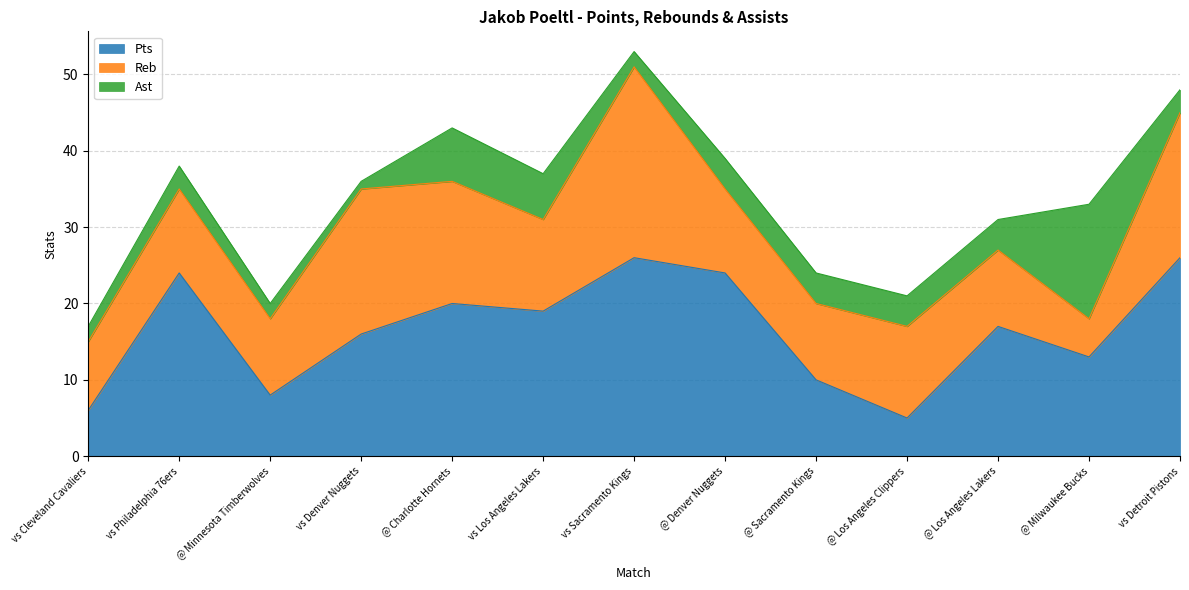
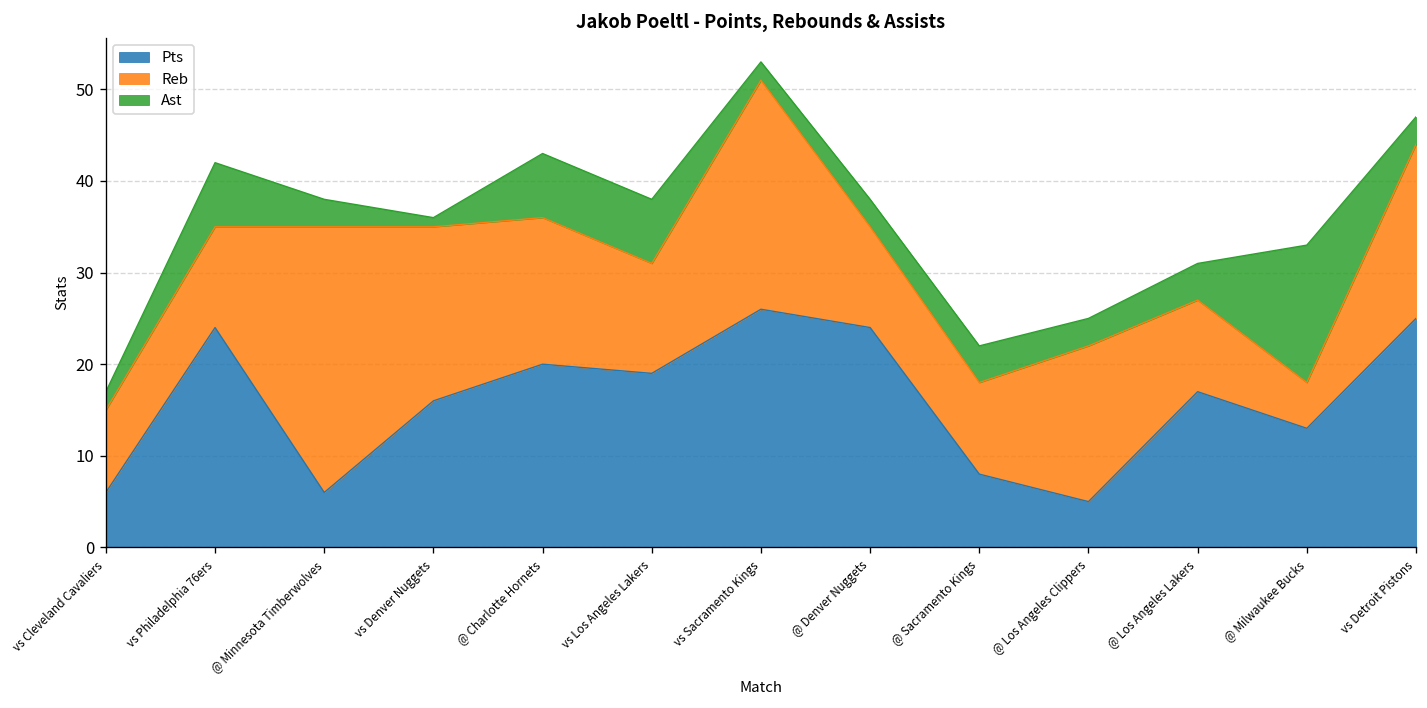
  {
    "Pts": {
      "vs Cleveland Cavaliers": 6,
      "vs Philadelphia 76ers": 24,
-     "@ Minnesota Timberwolves": 8,
+     "@ Minnesota Timberwolves": 6,
      "vs Denver Nuggets": 16,
      "@ Charlotte Hornets": 20,
      "vs Los Angeles Lakers": 19,
      "vs Sacramento Kings": 26,
      "@ Denver Nuggets": 24,
-     "@ Sacramento Kings": 10,
+     "@ Sacramento Kings": 8,
      "@ Los Angeles Clippers": 5,
      "@ Los Angeles Lakers": 17,
      "@ Milwaukee Bucks": 13,
-     "vs Detroit Pistons": 26
+     "vs Detroit Pistons": 25
    },
    "Reb": {
      "vs Cleveland Cavaliers": 9,
      "vs Philadelphia 76ers": 11,
-     "@ Minnesota Timberwolves": 10,
+     "@ Minnesota Timberwolves": 29,
      "vs Denver Nuggets": 19,
      "@ Charlotte Hornets": 16,
      "vs Los Angeles Lakers": 12,
      "vs Sacramento Kings": 25,
      "@ Denver Nuggets": 11,
      "@ Sacramento Kings": 10,
-     "@ Los Angeles Clippers": 12,
+     "@ Los Angeles Clippers": 17,
      "@ Los Angeles Lakers": 10,
      "@ Milwaukee Bucks": 5,
      "vs Detroit Pistons": 19
    },
    "Ast": {
      "vs Cleveland Cavaliers": 2,
-     "vs Philadelphia 76ers": 3,
-     "@ Minnesota Timberwolves": 2,
+     "vs Philadelphia 76ers": 7,
+     "@ Minnesota Timberwolves": 3,
      "vs Denver Nuggets": 1,
      "@ Charlotte Hornets": 7,
-     "vs Los Angeles Lakers": 6,
+     "vs Los Angeles Lakers": 7,
      "vs Sacramento Kings": 2,
-     "@ Denver Nuggets": 4,
+     "@ Denver Nuggets": 3,
      "@ Sacramento Kings": 4,
-     "@ Los Angeles Clippers": 4,
+     "@ Los Angeles Clippers": 3,
      "@ Los Angeles Lakers": 4,
      "@ Milwaukee Bucks": 15,
      "vs Detroit Pistons": 3
    }
  }
